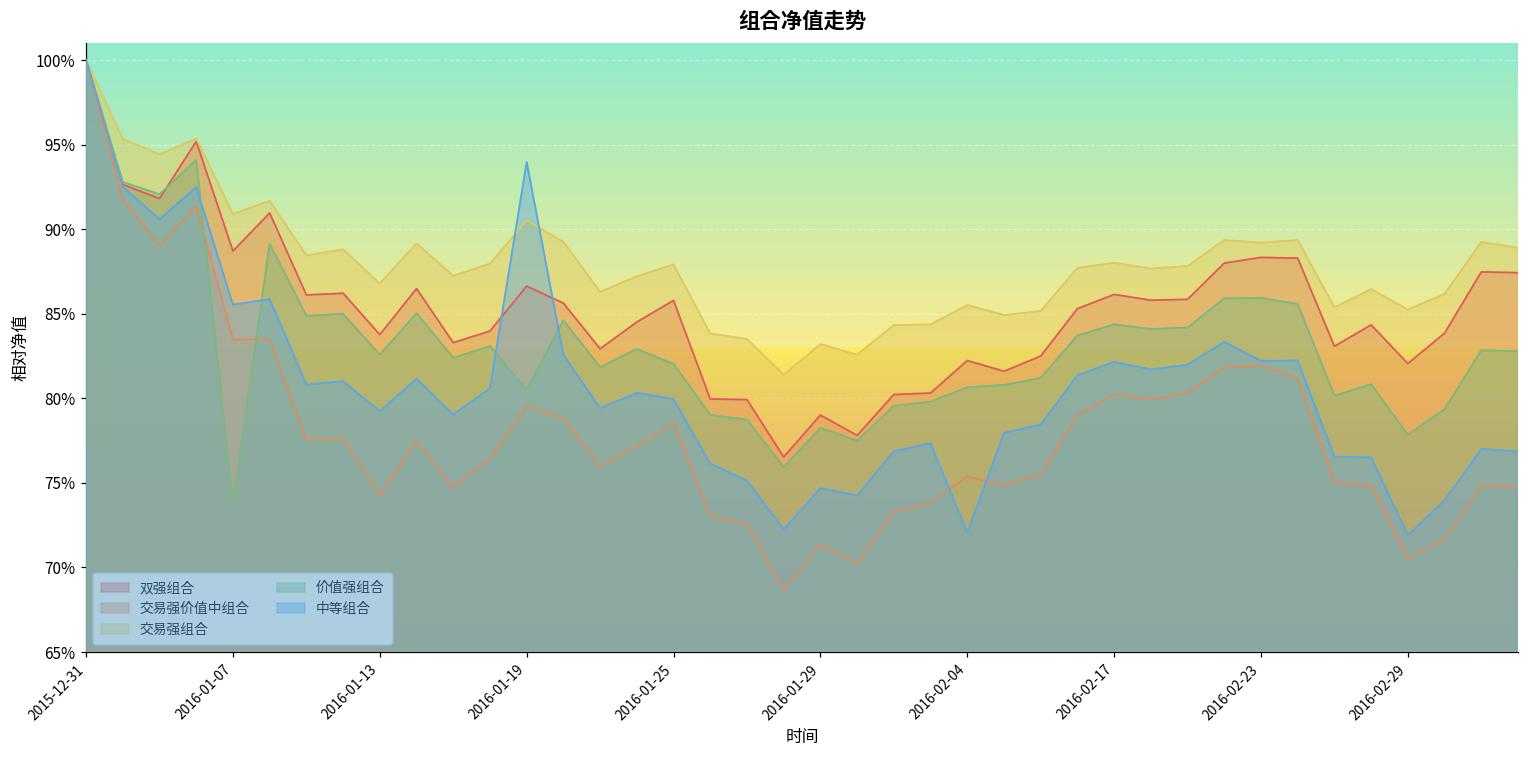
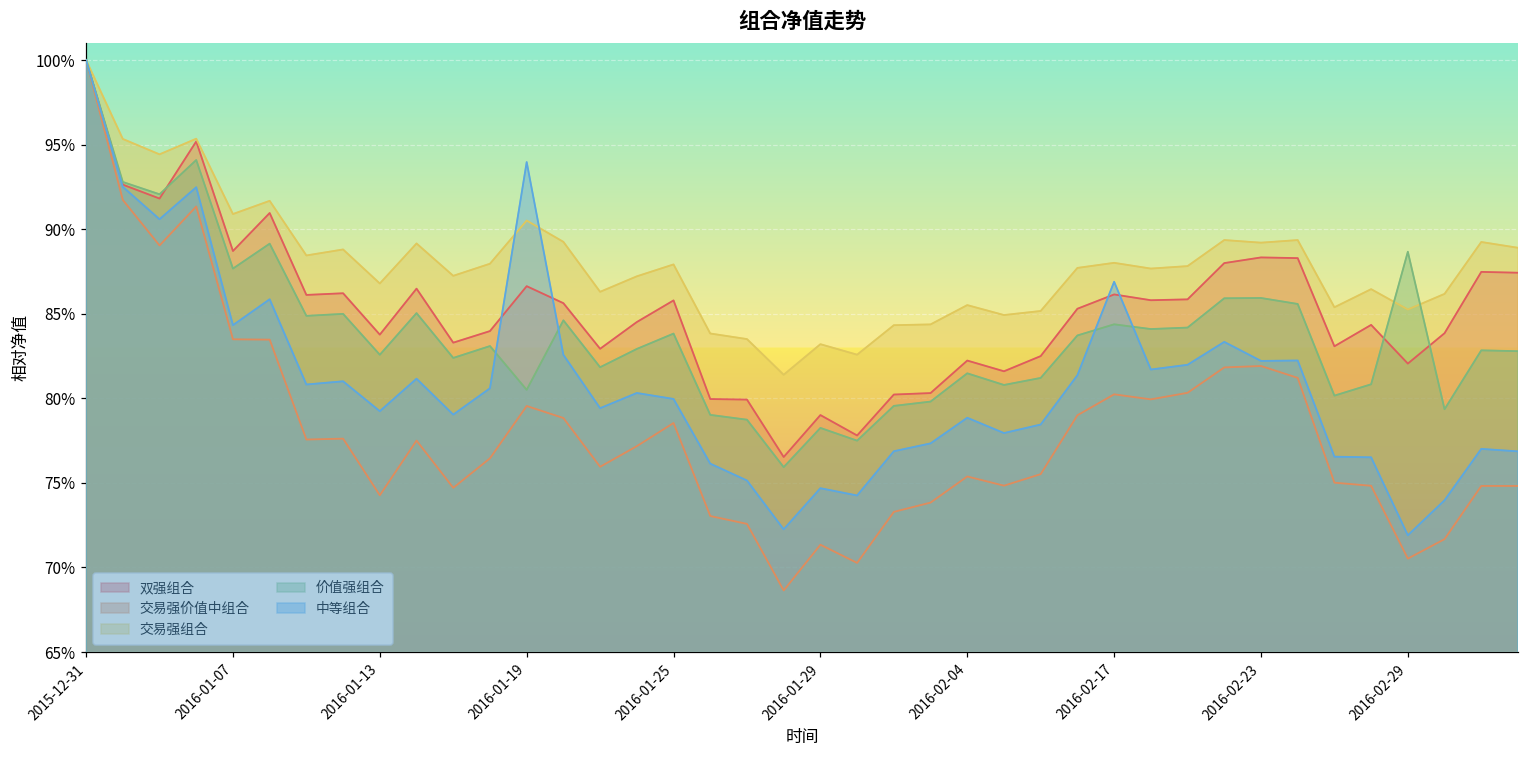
  {
    "价值强组合": {
-     "2016-01-07": "73.8%",
+     "2016-01-07": "87.7%",
      "2016-01-13": "82.6%",
      "2016-01-19": "80.5%",
-     "2016-01-25": "82.0%",
+     "2016-01-25": "83.8%",
      "2016-01-29": "78.2%",
-     "2016-02-04": "80.6%",
+     "2016-02-04": "81.5%",
      "2016-02-17": "84.4%",
      "2016-02-23": "85.9%",
-     "2016-02-29": "77.8%"
+     "2016-02-29": "88.7%"
    },
    "中等组合": {
-     "2016-01-07": "85.5%",
+     "2016-01-07": "84.3%",
      "2016-01-13": "79.2%",
      "2016-01-19": "94.0%",
      "2016-01-25": "80.0%",
      "2016-01-29": "74.7%",
-     "2016-02-04": "72.1%",
-     "2016-02-17": "82.2%",
+     "2016-02-04": "78.8%",
+     "2016-02-17": "86.9%",
      "2016-02-23": "82.2%",
      "2016-02-29": "71.9%"
    }
  }
